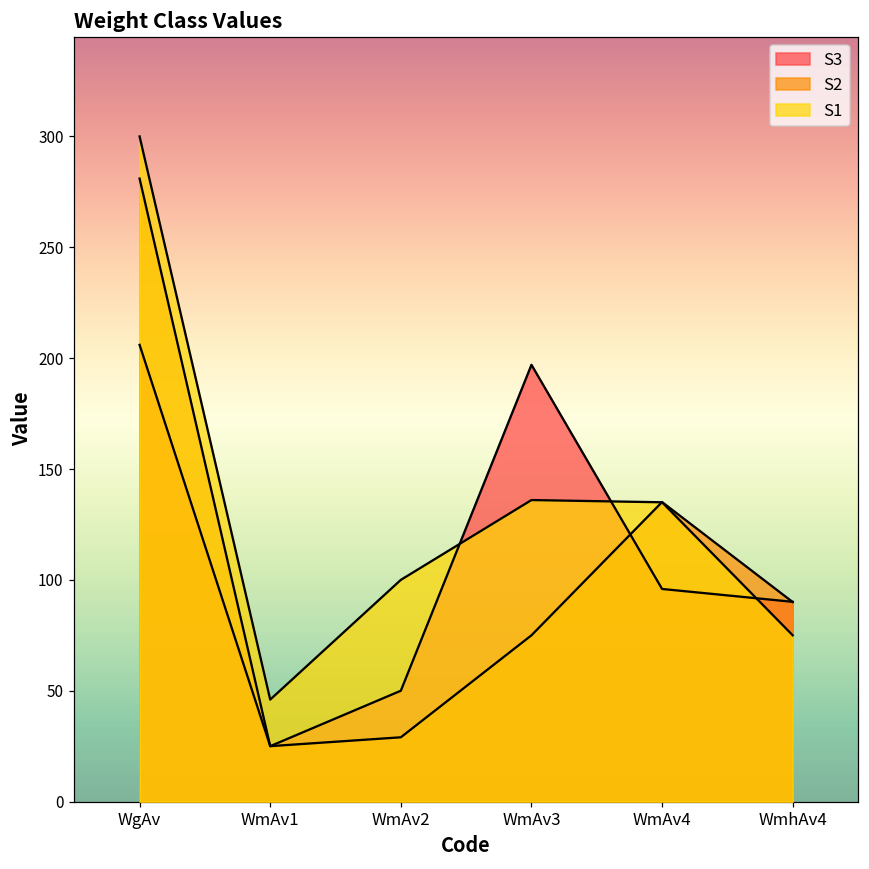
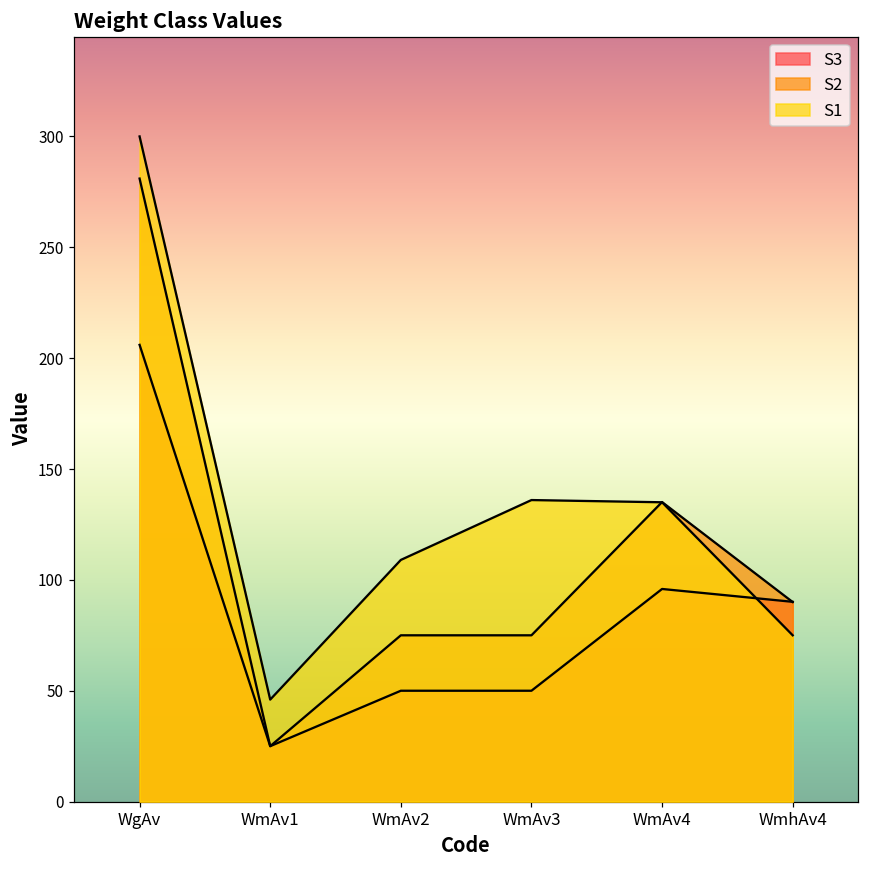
  {
    "S3": {
      "WgAv": 206,
      "WmAv2": 50,
-     "WmAv3": 197,
+     "WmAv3": 50,
      "WmAv4": 96
    },
    "S2": {
      "WgAv": 281,
-     "WmAv2": 29,
+     "WmAv2": 75,
      "WmAv3": 75
    },
    "S1": {
      "WgAv": 300,
      "WmAv1": 46,
-     "WmAv2": 100,
+     "WmAv2": 109,
      "WmAv3": 136,
      "WmhAv4": 75
    }
  }
